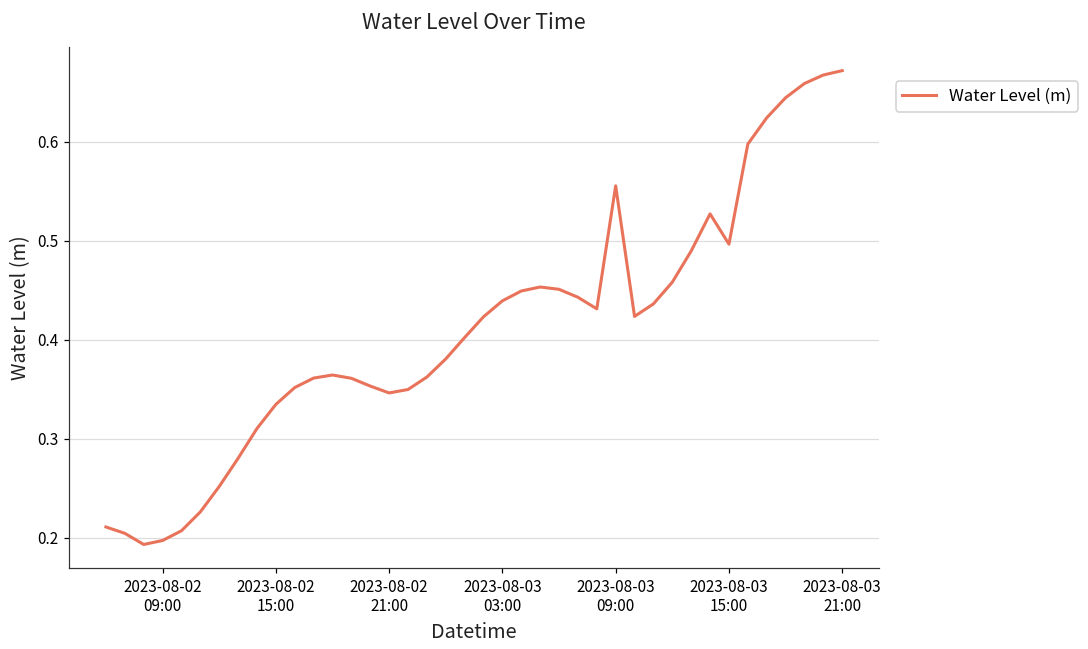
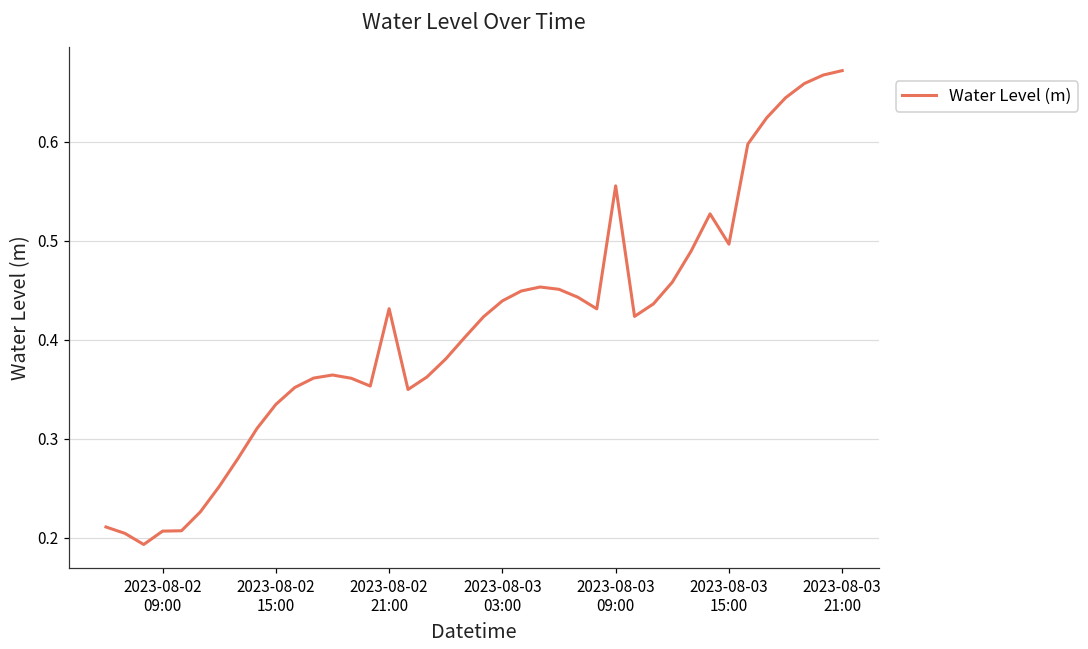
  {
-   "2023-08-02 09:00": 0.20,
+   "2023-08-02 09:00": 0.21,
    "2023-08-02 15:00": 0.33,
-   "2023-08-02 21:00": 0.35,
+   "2023-08-02 21:00": 0.43,
    "2023-08-03 03:00": 0.44,
    "2023-08-03 09:00": 0.56,
    "2023-08-03 15:00": 0.50,
    "2023-08-03 21:00": 0.67
  }
